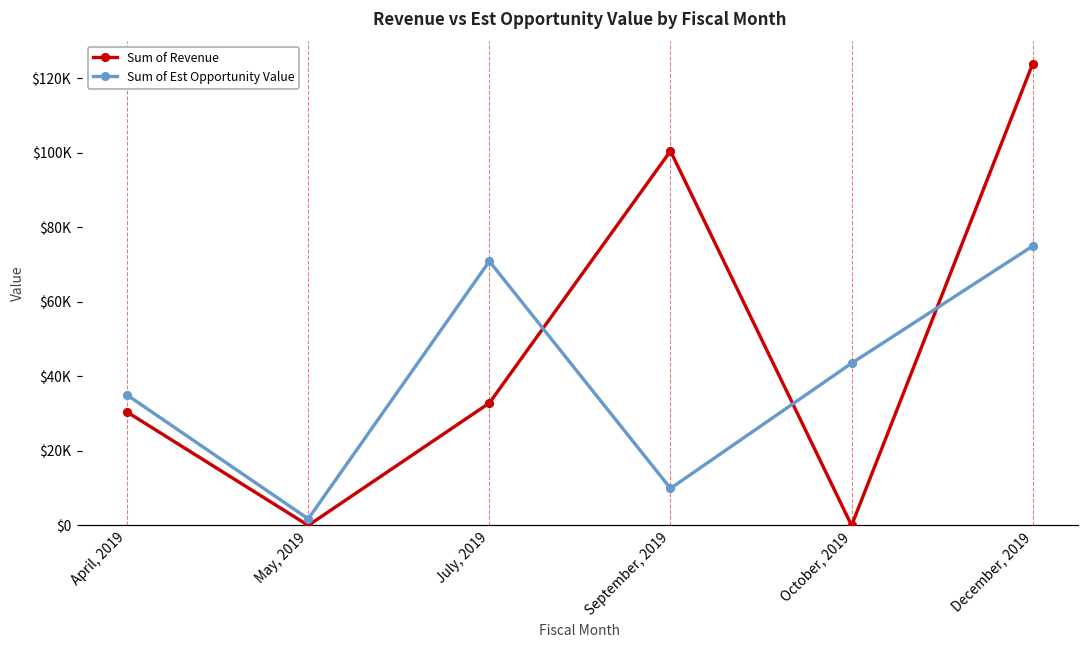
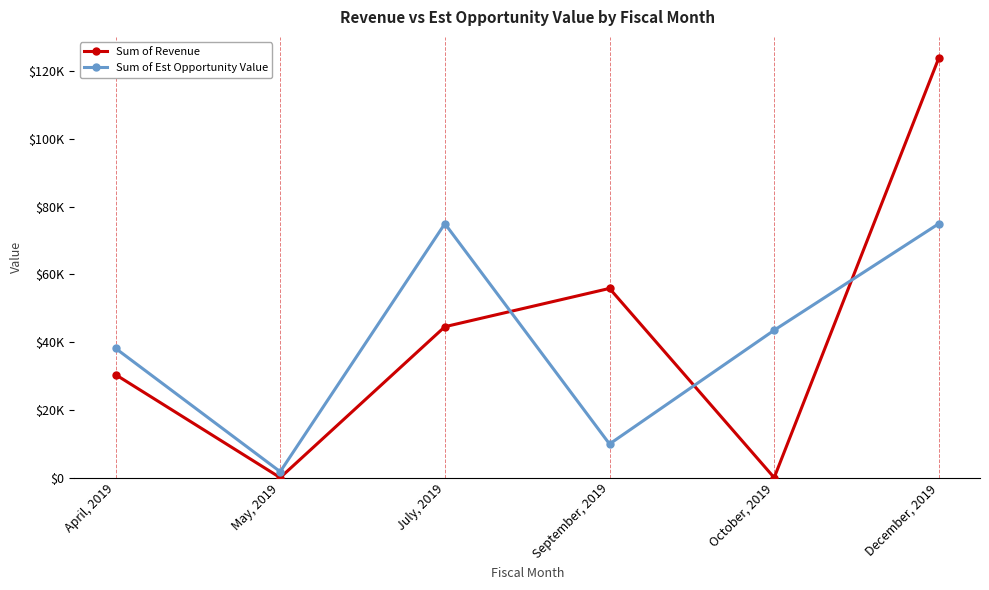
  {
    "Sum of Revenue": {
      "April, 2019": "$30000",
      "May, 2019": "$0",
-     "July, 2019": "$33000",
-     "September, 2019": "$101000",
+     "July, 2019": "$45000",
+     "September, 2019": "$56000",
      "October, 2019": "$0",
      "December, 2019": "$124000"
    },
    "Sum of Est Opportunity Value": {
-     "April, 2019": "$35000",
+     "April, 2019": "$38000",
      "May, 2019": "$2000",
-     "July, 2019": "$71000",
+     "July, 2019": "$75000",
      "September, 2019": "$10000",
      "October, 2019": "$44000",
      "December, 2019": "$75000"
    }
  }
